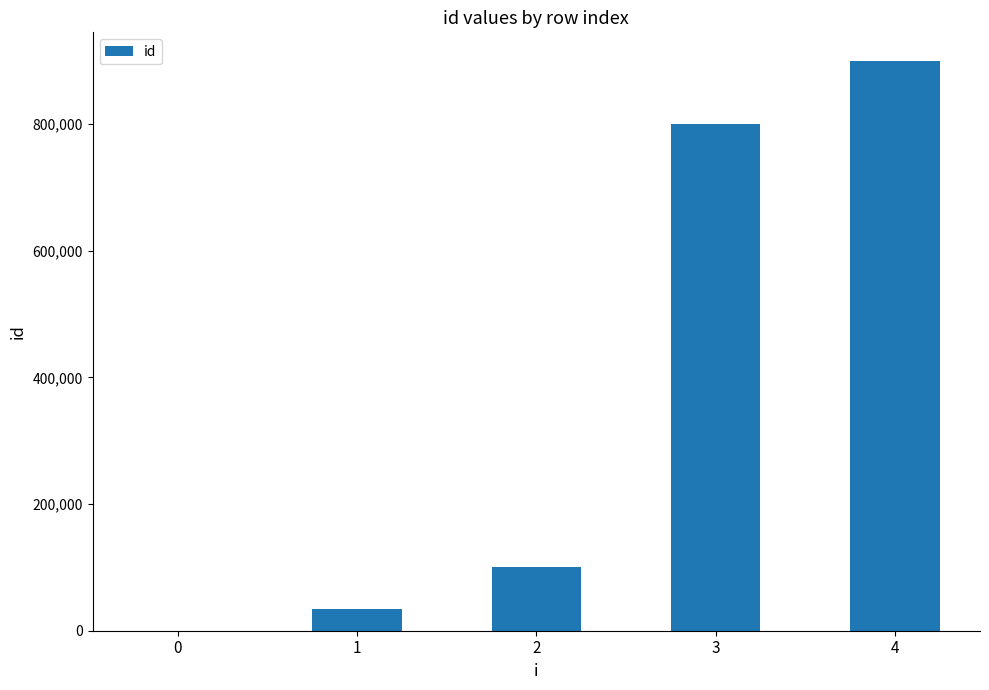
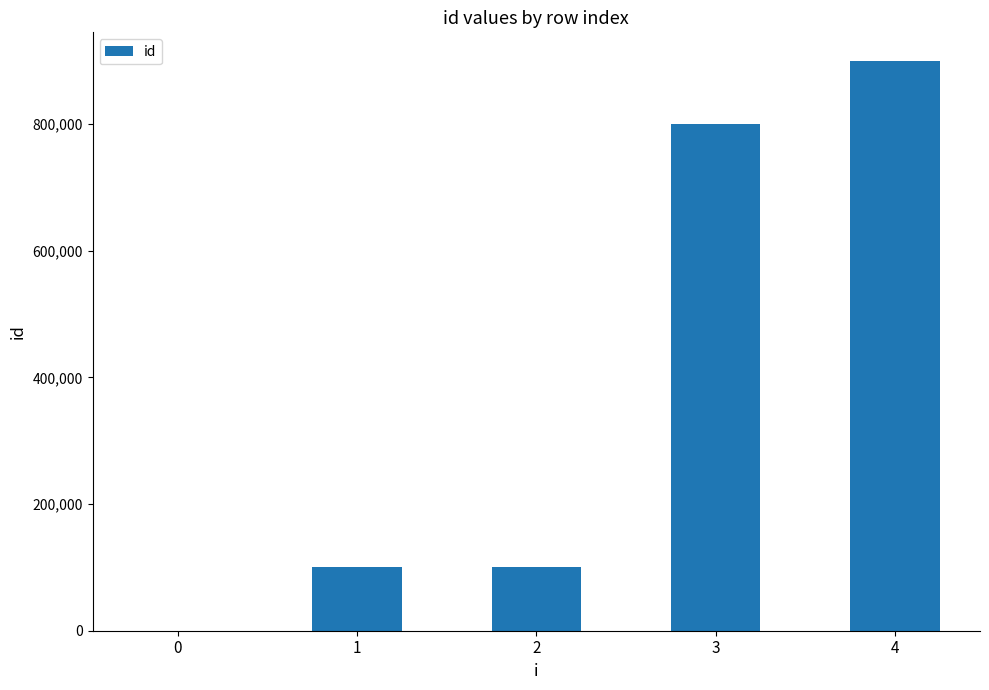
  {
    "0": "0",
-   "1": "30,000",
+   "1": "100,000",
    "2": "100,000",
    "3": "800,000",
    "4": "900,000"
  }
